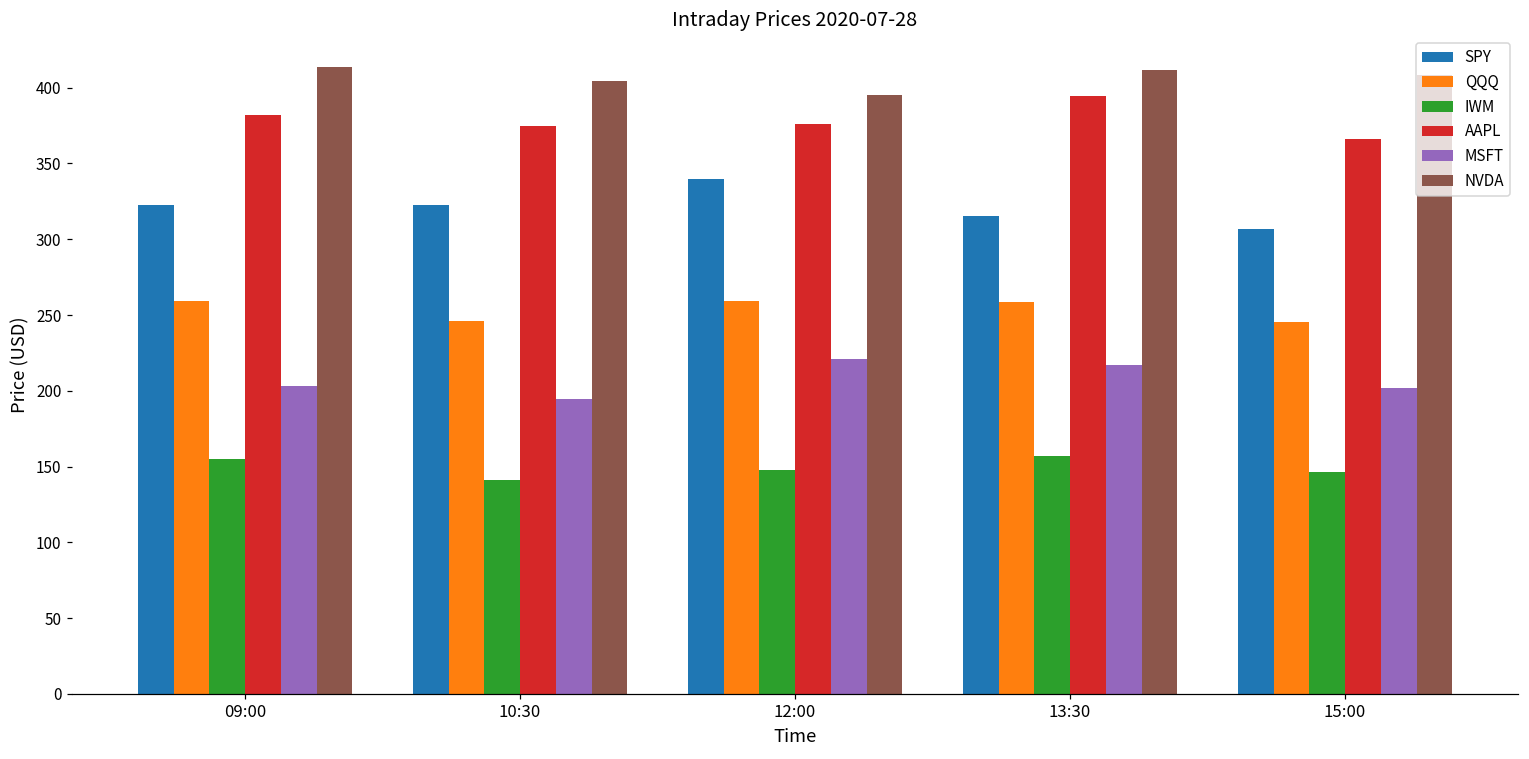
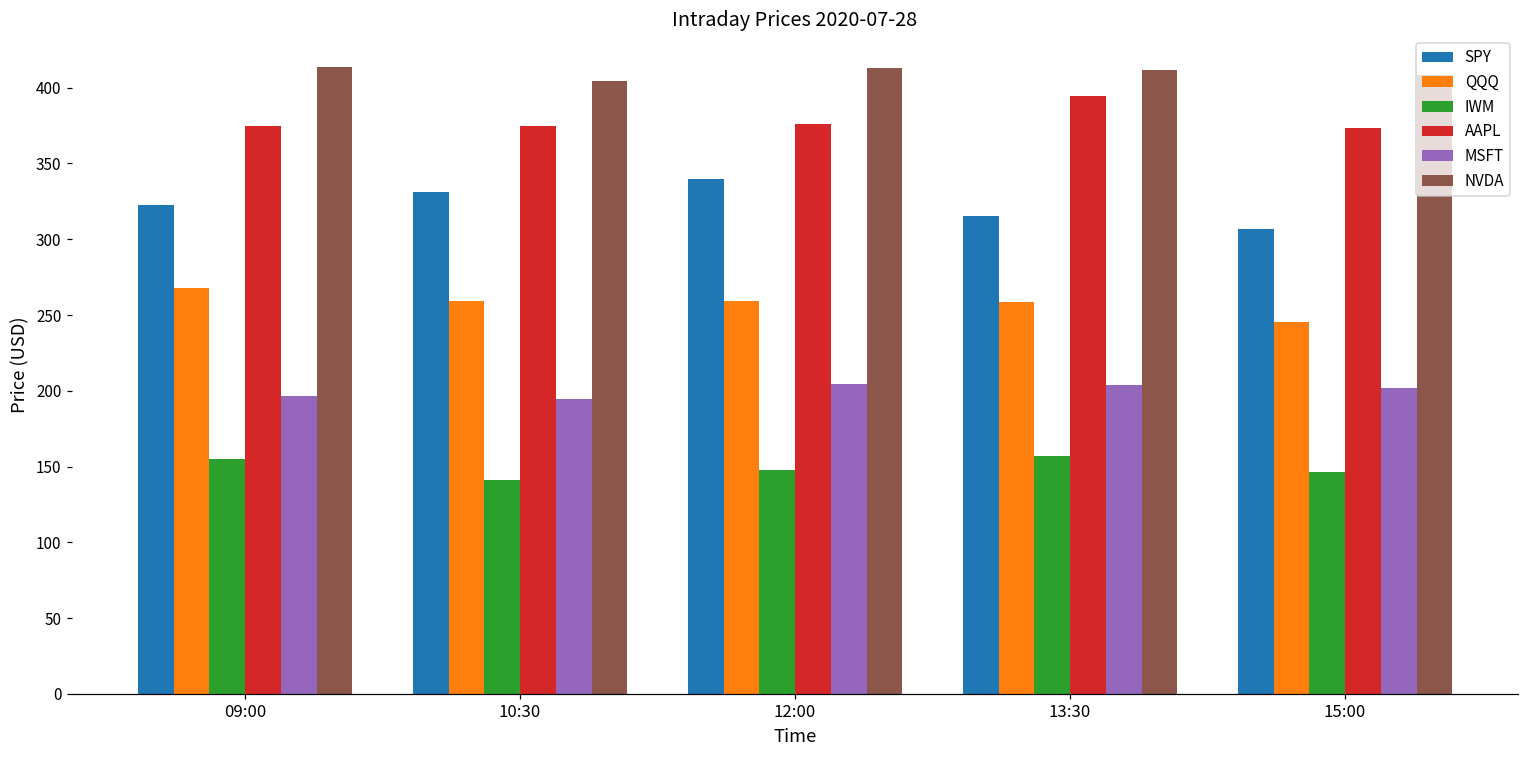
  {
    "SPY": {
      "09:00": 323,
-     "10:30": 323,
+     "10:30": 331,
      "12:00": 340,
      "13:30": 315,
      "15:00": 307
    },
    "QQQ": {
-     "09:00": 259,
-     "10:30": 246,
+     "09:00": 268,
+     "10:30": 259,
      "12:00": 259,
      "13:30": 259,
      "15:00": 246
    },
    "IWM": {
      "09:00": 155,
      "10:30": 141,
      "12:00": 147,
      "13:30": 157,
      "15:00": 146
    },
    "AAPL": {
-     "09:00": 382,
+     "09:00": 375,
      "10:30": 375,
      "12:00": 376,
      "13:30": 395,
-     "15:00": 366
+     "15:00": 373
    },
    "MSFT": {
-     "09:00": 203,
+     "09:00": 197,
      "10:30": 194,
-     "12:00": 221,
-     "13:30": 217,
+     "12:00": 204,
+     "13:30": 204,
      "15:00": 202
    },
    "NVDA": {
      "09:00": 414,
      "10:30": 405,
-     "12:00": 395,
+     "12:00": 413,
      "13:30": 412
    }
  }
